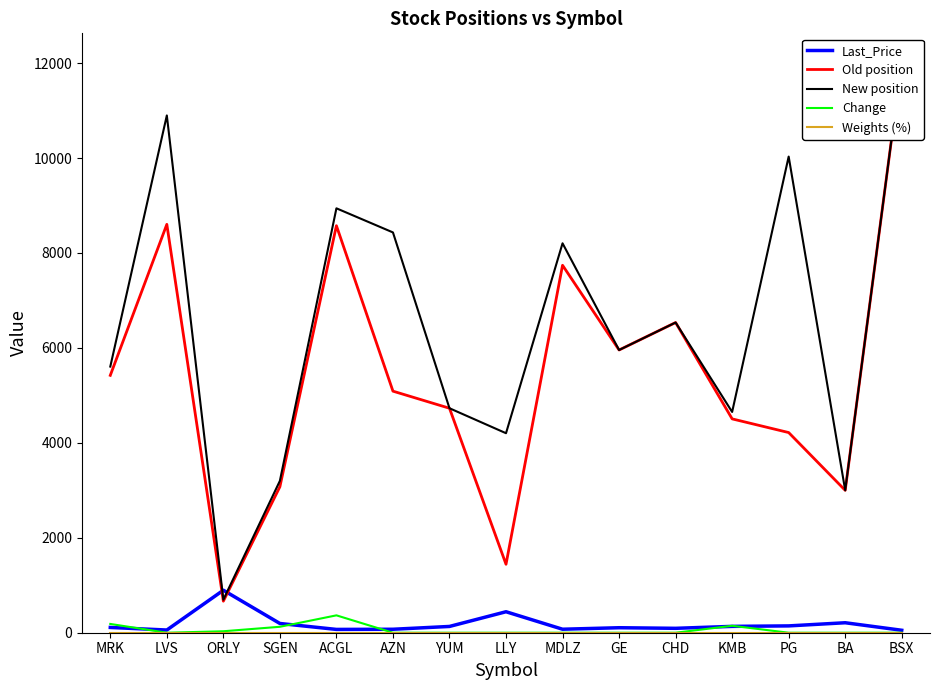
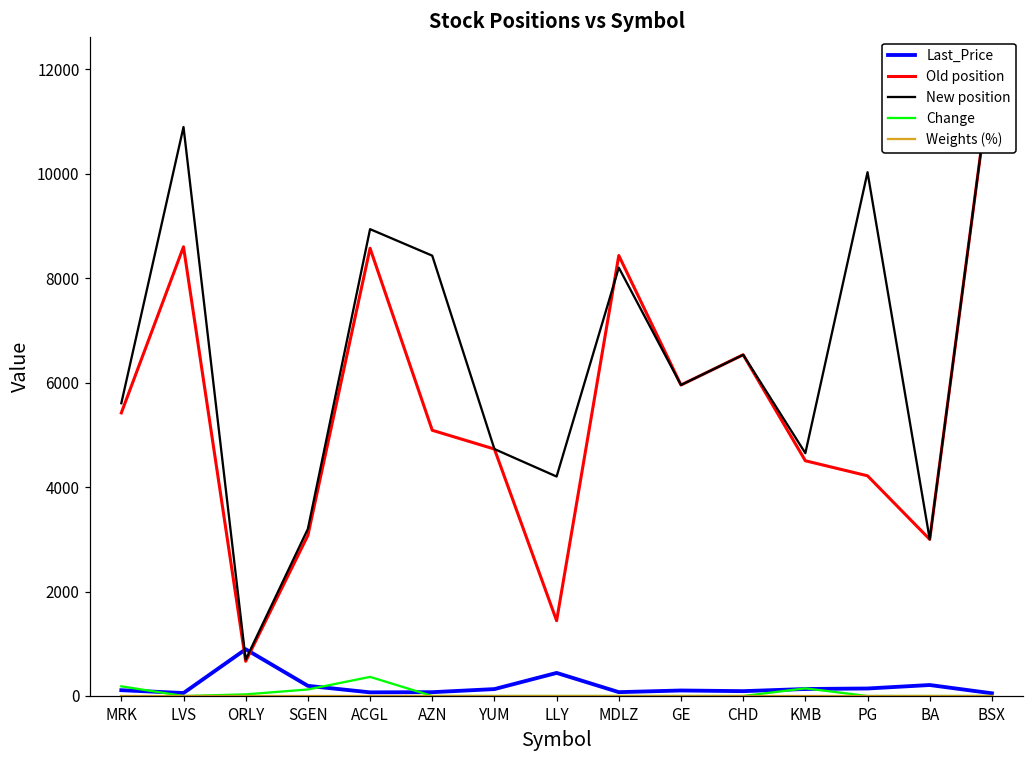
  {
    "Last_Price": {
      "MRK": 100,
      "LVS": 100,
      "ORLY": 900,
      "SGEN": 200,
      "ACGL": 100,
      "AZN": 100,
      "YUM": 100,
      "LLY": 400,
      "MDLZ": 100,
      "GE": 100,
      "CHD": 100,
      "PG": 100,
      "BA": 200
    },
    "Old position": {
      "MRK": 5400,
      "LVS": 8600,
      "SGEN": 3100,
      "ACGL": 8600,
      "AZN": 5100,
      "LLY": 1400,
-     "MDLZ": 7700,
+     "MDLZ": 8400,
      "KMB": 4500,
      "PG": 4200
    },
    "New position": {
      "MRK": 5600,
      "LVS": 10900,
      "SGEN": 3200,
      "ACGL": 8900,
      "AZN": 8400,
      "LLY": 4200,
      "MDLZ": 8200,
      "KMB": 4700,
      "PG": 10000
    },
    "Change": {
      "MRK": 200,
      "SGEN": 100,
      "ACGL": 400
    },
    "Weights (%)": {
      "MRK": 0,
      "SGEN": 0,
      "ACGL": 0,
      "KMB": 0
    }
  }
